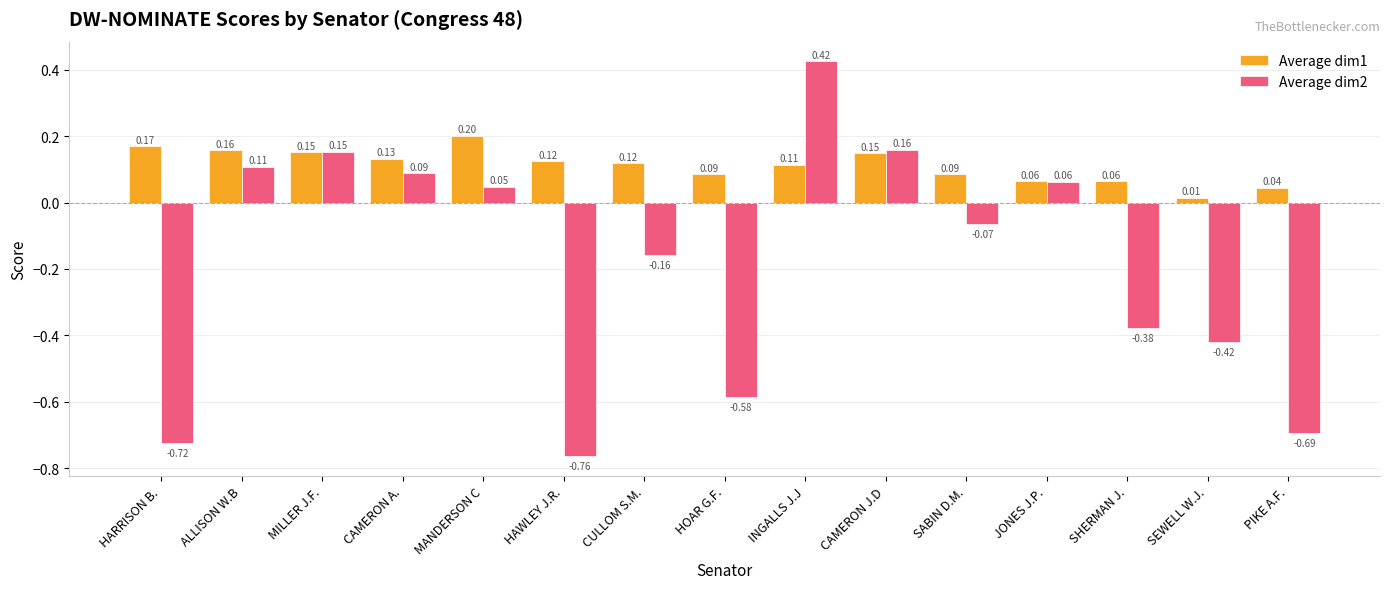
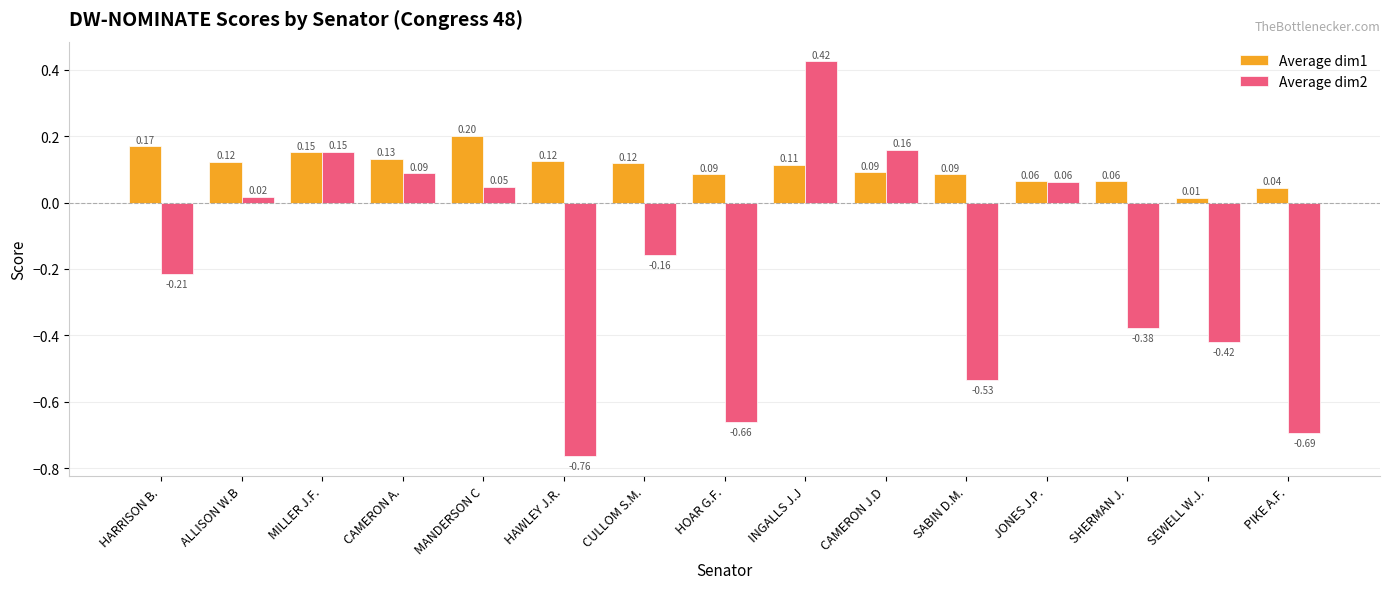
  {
    "Average dim1": {
      "HARRISON B.": 0.17,
-     "ALLISON W.B": 0.16,
+     "ALLISON W.B": 0.12,
      "MILLER J.F.": 0.15,
      "CAMERON A.": 0.13,
      "MANDERSON C": 0.20,
      "HAWLEY J.R.": 0.12,
      "CULLOM S.M.": 0.12,
      "HOAR G.F.": 0.09,
      "INGALLS J.J": 0.11,
-     "CAMERON J.D": 0.15,
+     "CAMERON J.D": 0.09,
      "SABIN D.M.": 0.09,
      "JONES J.P.": 0.06,
      "SHERMAN J.": 0.06,
      "SEWELL W.J.": 0.01,
      "PIKE A.F.": 0.04
    },
    "Average dim2": {
-     "HARRISON B.": -0.72,
-     "ALLISON W.B": 0.11,
+     "HARRISON B.": -0.21,
+     "ALLISON W.B": 0.02,
      "MILLER J.F.": 0.15,
      "CAMERON A.": 0.09,
      "MANDERSON C": 0.05,
      "HAWLEY J.R.": -0.76,
      "CULLOM S.M.": -0.16,
-     "HOAR G.F.": -0.58,
+     "HOAR G.F.": -0.66,
      "INGALLS J.J": 0.42,
      "CAMERON J.D": 0.16,
-     "SABIN D.M.": -0.07,
+     "SABIN D.M.": -0.53,
      "JONES J.P.": 0.06,
      "SHERMAN J.": -0.38,
      "SEWELL W.J.": -0.42,
      "PIKE A.F.": -0.69
    }
  }
